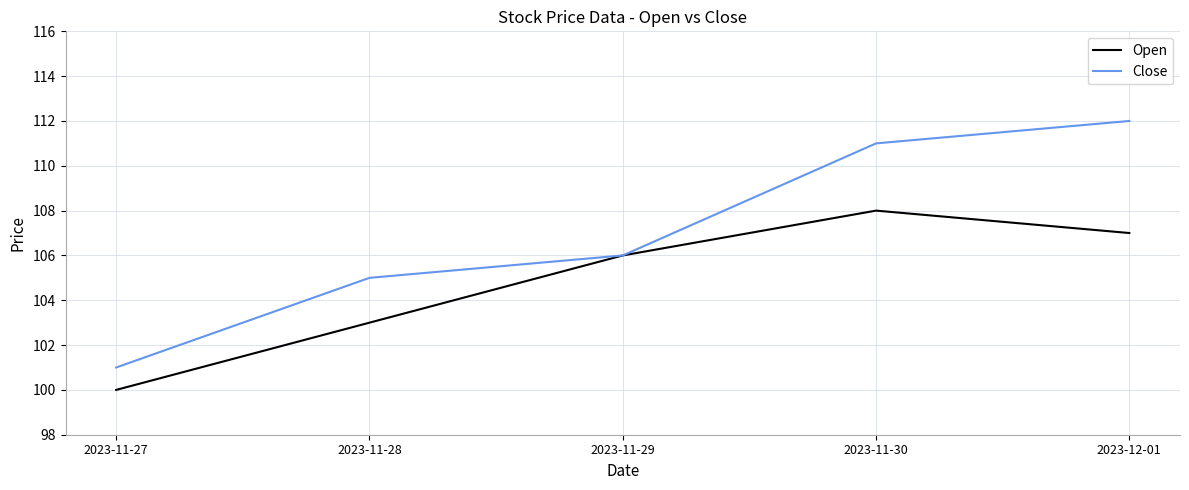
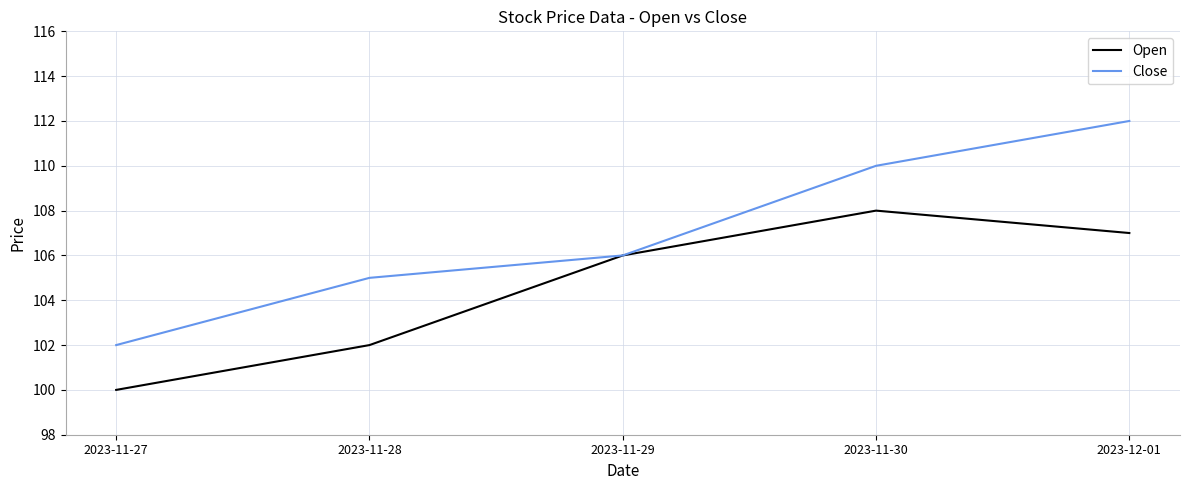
  {
    "Open": {
      "2023-11-27": 100,
-     "2023-11-28": 103,
+     "2023-11-28": 102,
      "2023-11-30": 108,
      "2023-12-01": 107
    },
    "Close": {
-     "2023-11-27": 101,
+     "2023-11-27": 102,
      "2023-11-28": 105,
-     "2023-11-30": 111,
+     "2023-11-30": 110,
      "2023-12-01": 112
    }
  }
